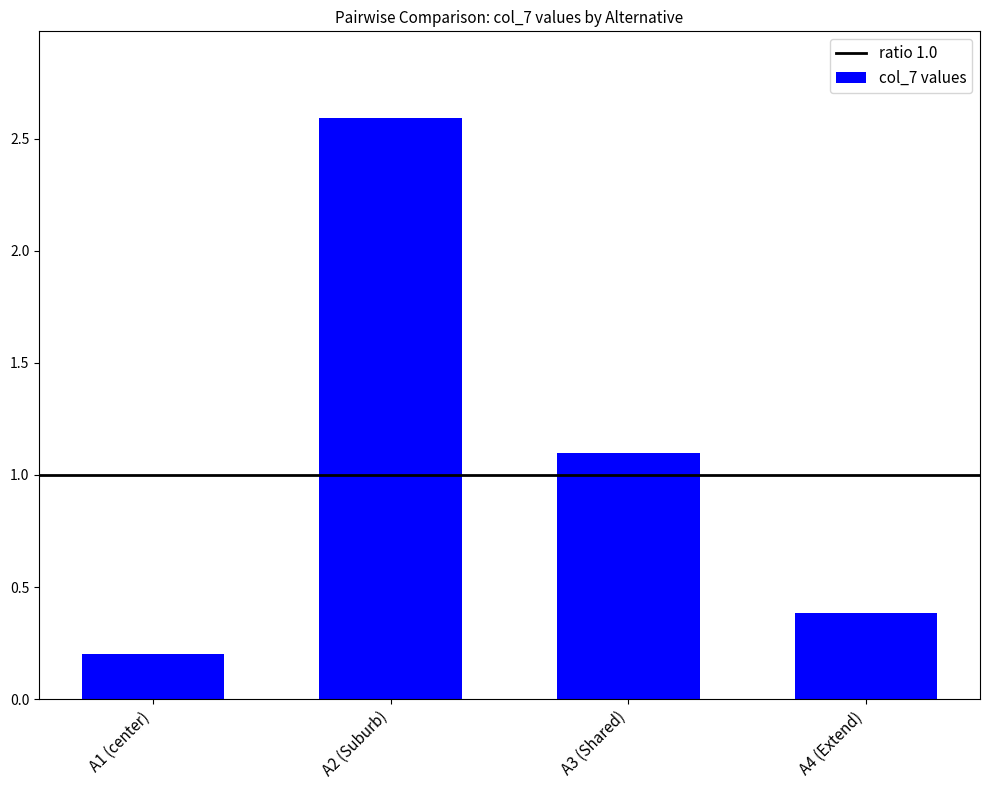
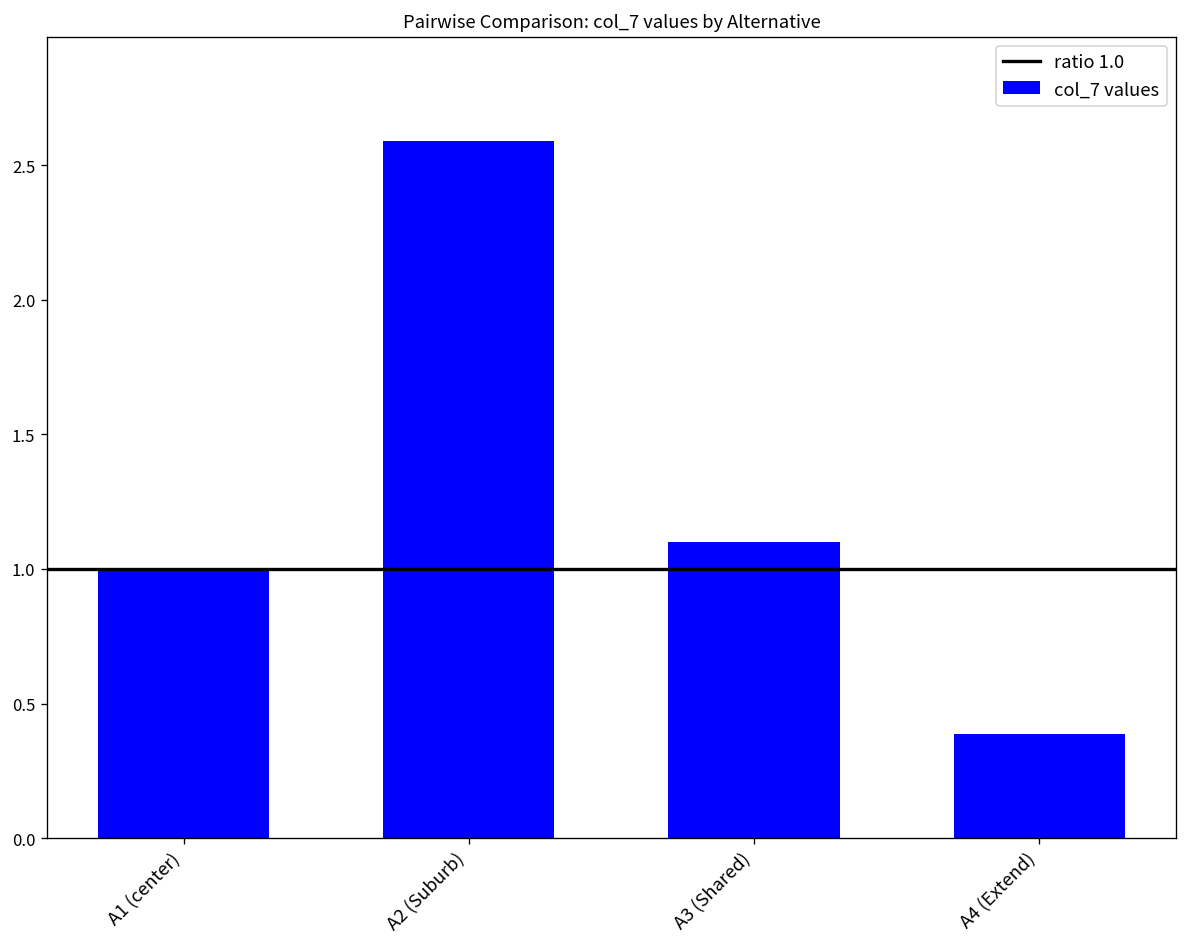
  {
-   "A1 (center)": 0.2,
+   "A1 (center)": 1.0,
    "A2 (Suburb)": 2.6,
    "A3 (Shared)": 1.1,
    "A4 (Extend)": 0.39
  }
